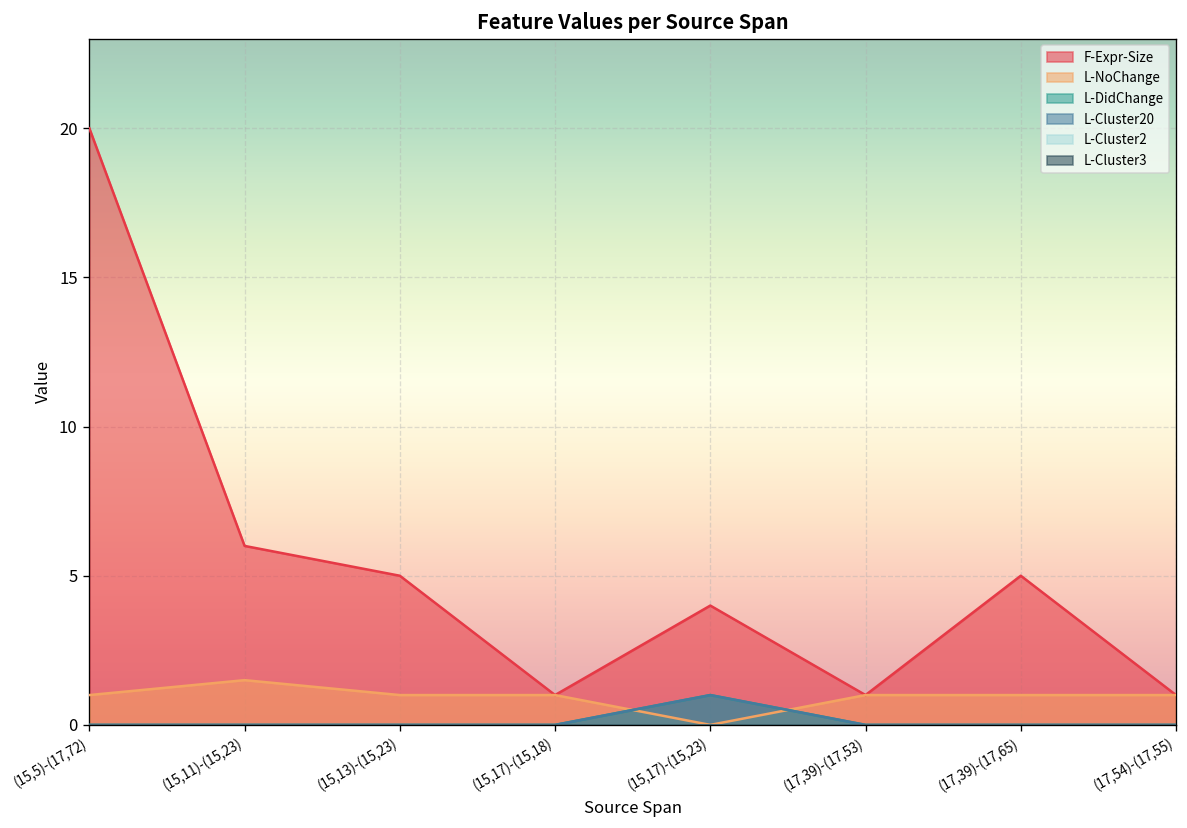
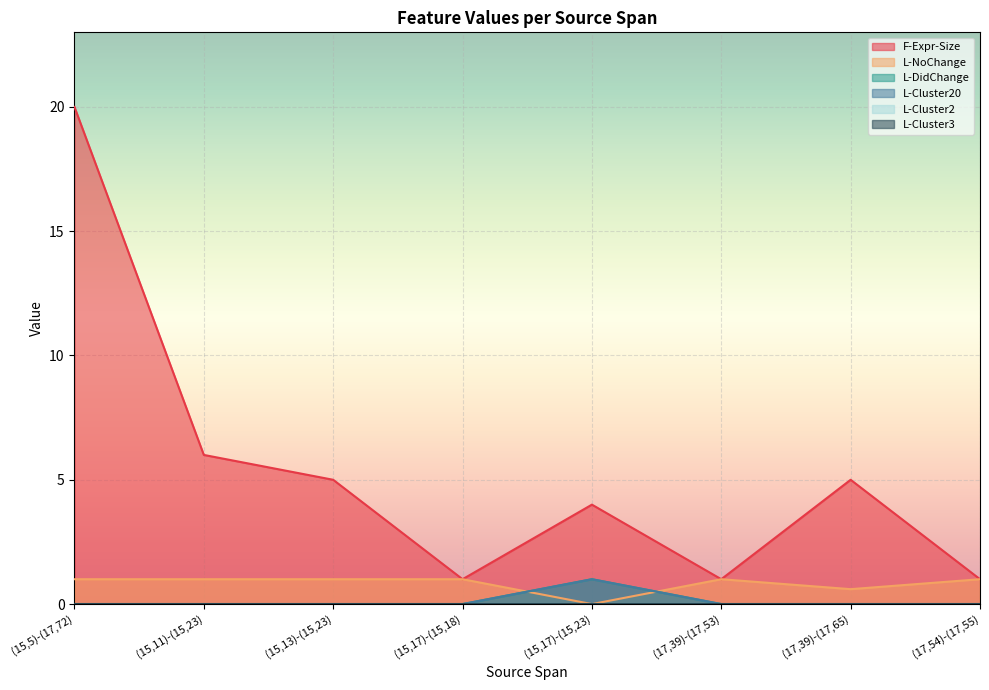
  {
    "F-Expr-Size": {
      "(15,5)-(17,72)": 20.0,
      "(15,11)-(15,23)": 6.0,
      "(15,13)-(15,23)": 5.0,
      "(15,17)-(15,23)": 4.0,
      "(17,39)-(17,65)": 5.0
    },
    "L-NoChange": {
      "(15,5)-(17,72)": 1.0,
-     "(15,11)-(15,23)": 1.5,
+     "(15,11)-(15,23)": 1.0,
      "(15,13)-(15,23)": 1.0,
-     "(17,39)-(17,65)": 1.0
+     "(17,39)-(17,65)": 0.6
    },
    "L-Cluster20": {
      "(15,17)-(15,23)": 1.0
    }
  }
